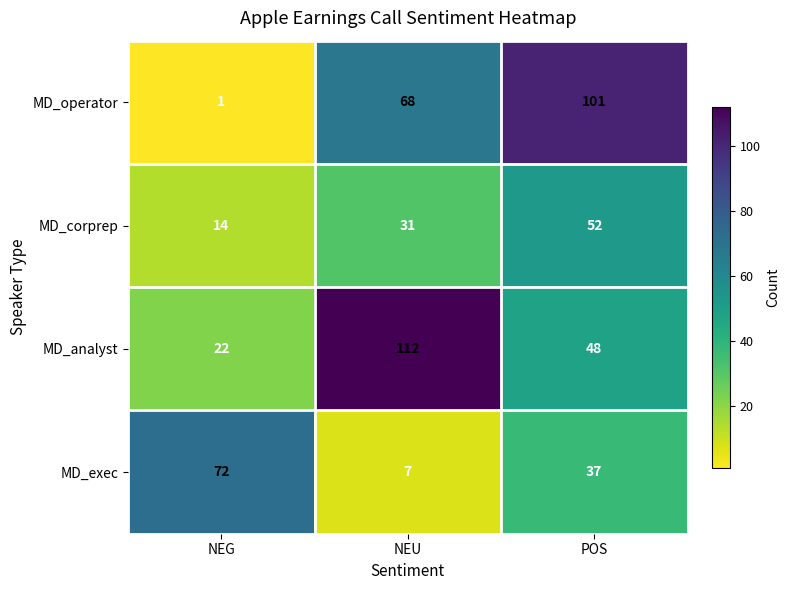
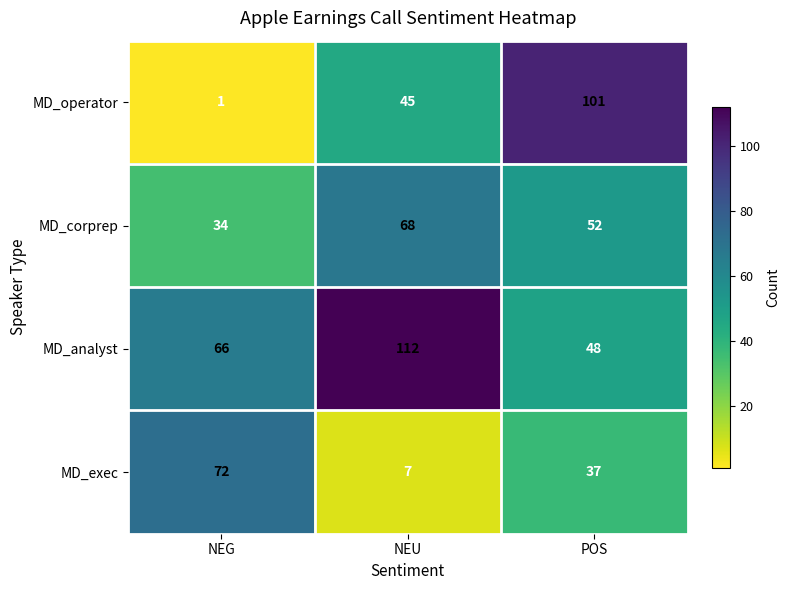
  {
    "MD_operator": {
      "NEG": 1,
-     "NEU": 68,
+     "NEU": 45,
      "POS": 101
    },
    "MD_corprep": {
-     "NEG": 14,
-     "NEU": 31,
+     "NEG": 34,
+     "NEU": 68,
      "POS": 52
    },
    "MD_analyst": {
-     "NEG": 22,
+     "NEG": 66,
      "NEU": 112,
      "POS": 48
    },
    "MD_exec": {
      "NEG": 72,
      "NEU": 7,
      "POS": 37
    }
  }
